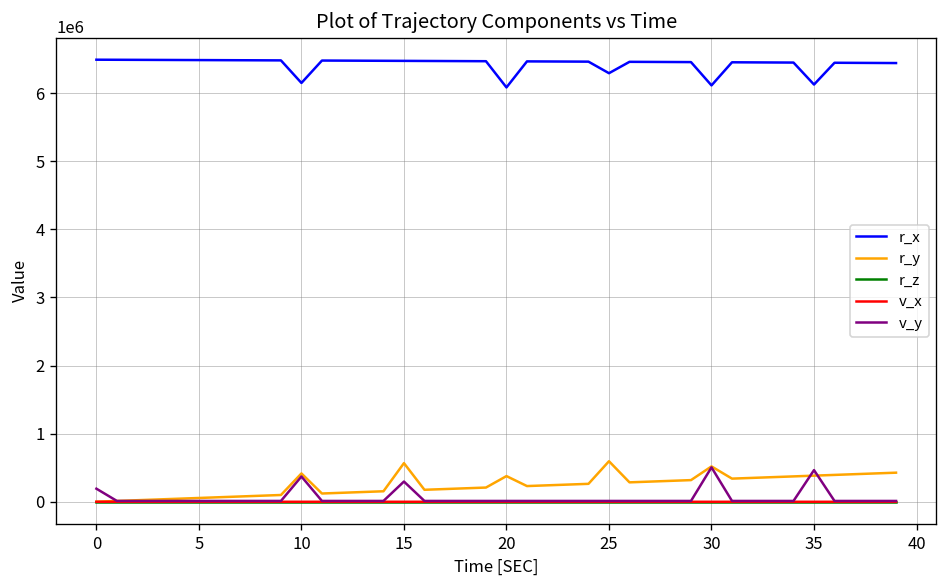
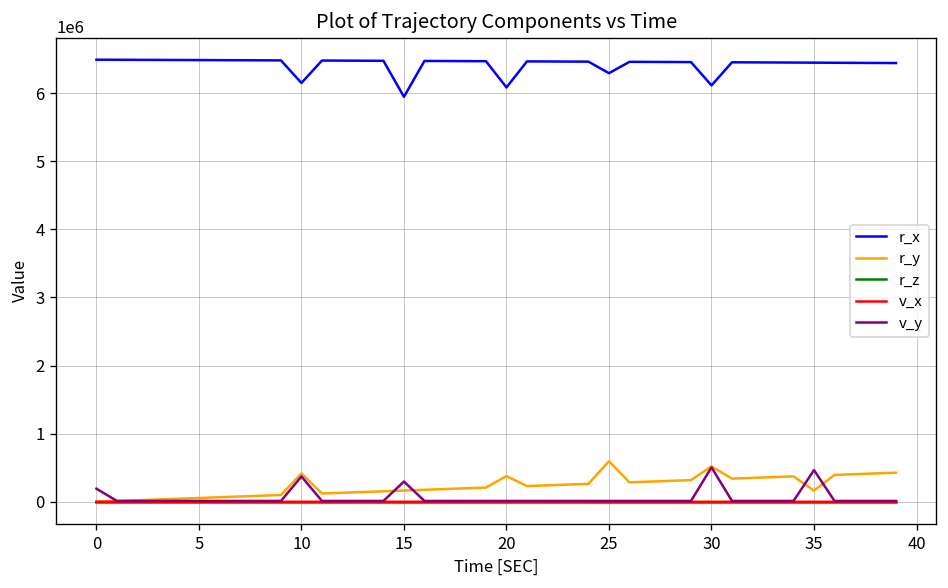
  {
    "r_x": {
      "0": 6500000,
      "5": 6500000,
      "10": 6200000,
-     "15": 6500000,
+     "15": 5900000,
      "20": 6100000,
      "25": 6300000,
      "30": 6100000,
-     "35": 6100000
+     "35": 6400000
    },
    "r_y": {
      "10": 400000,
-     "15": 600000,
+     "15": 200000,
      "20": 400000,
      "25": 600000,
-     "35": 400000
+     "35": 200000
    },
    "v_x": {
      "10": 0,
      "15": 0,
      "30": 0,
      "35": 0
    },
    "v_y": {
      "0": 200000,
      "10": 400000,
      "15": 300000,
      "35": 500000
    }
  }
